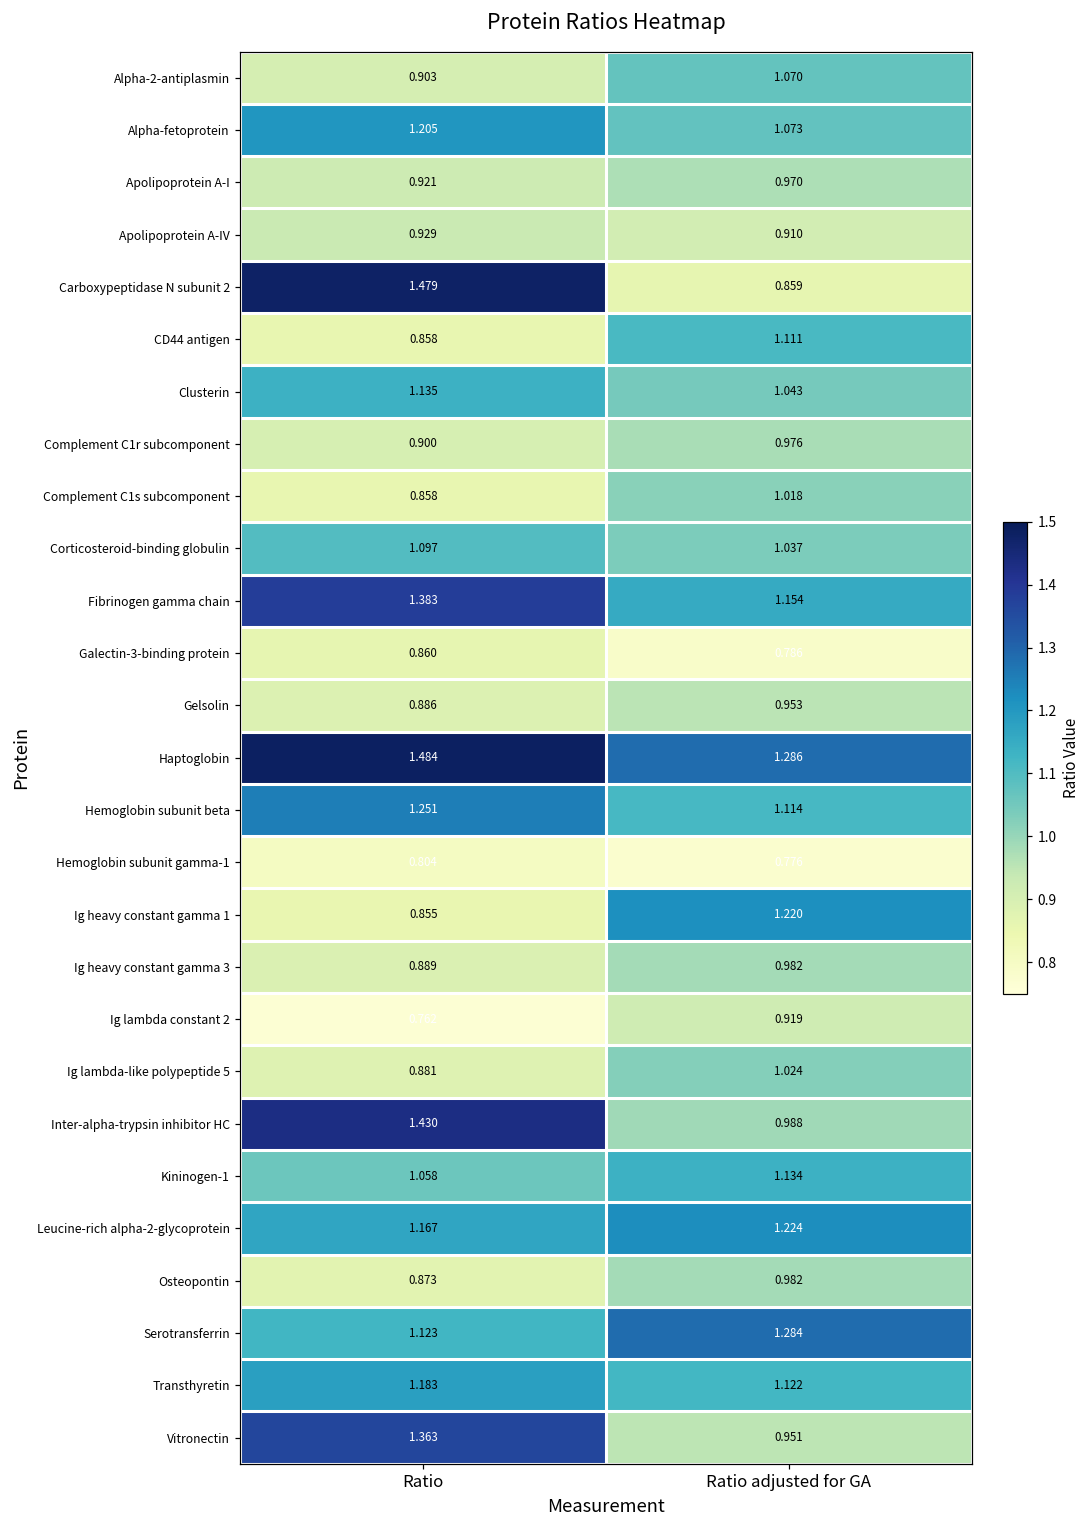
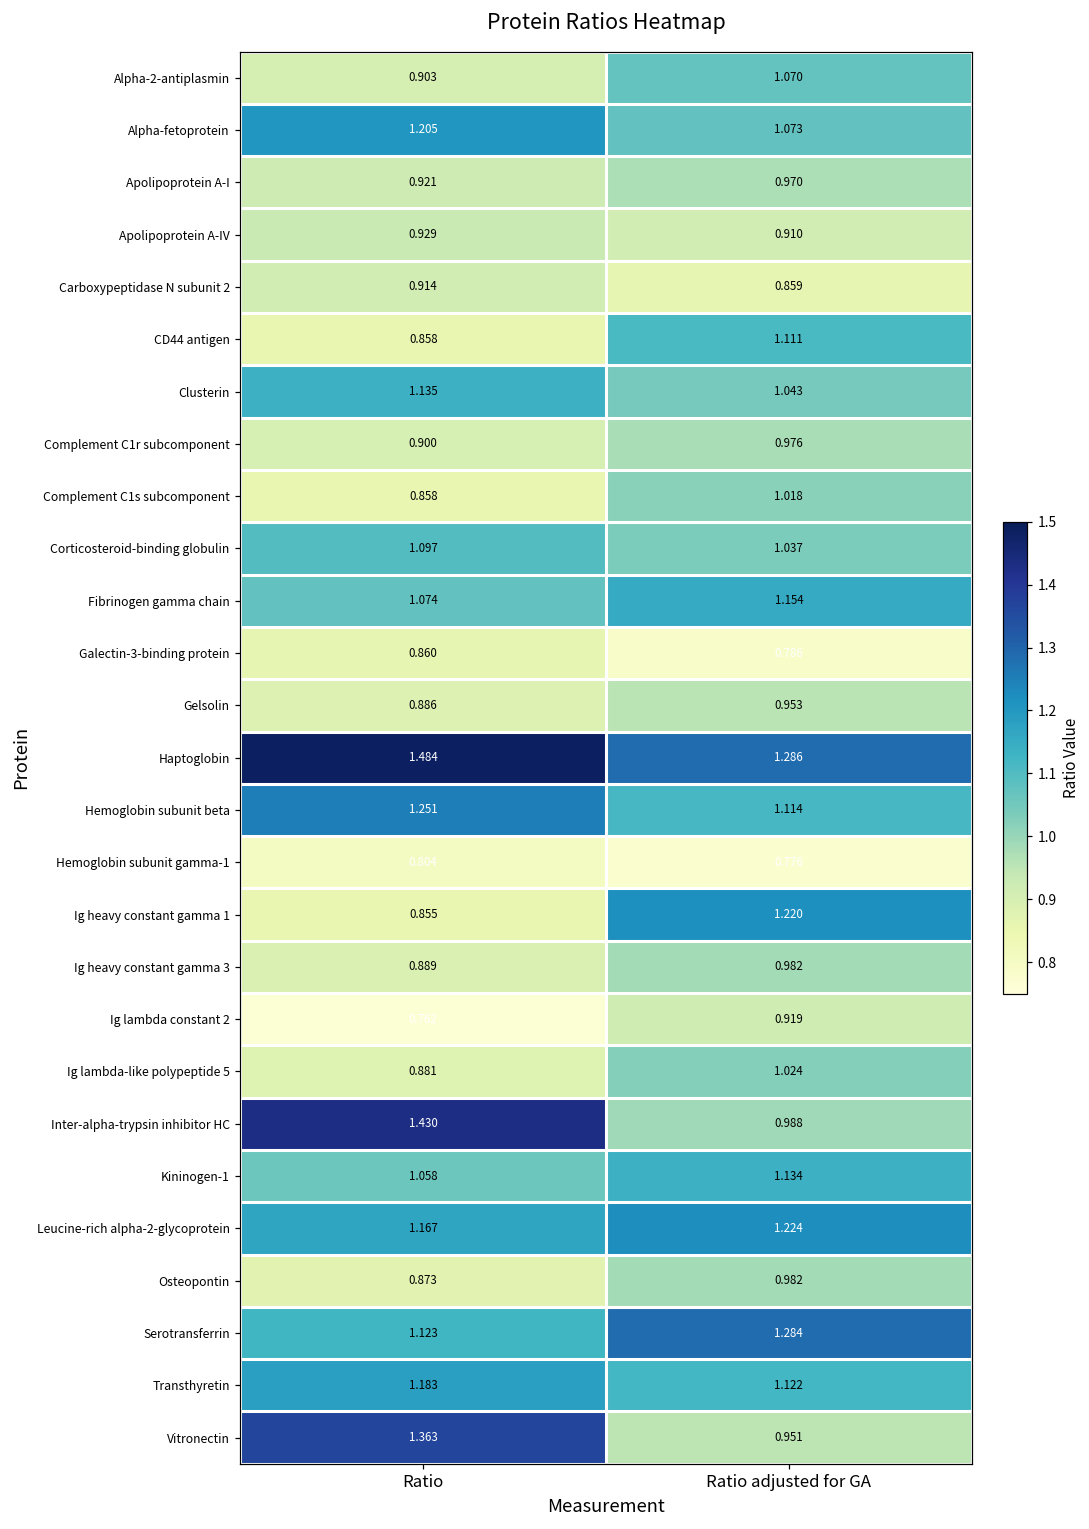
  {
    "Alpha-2-antiplasmin": {
      "Ratio": 0.903,
      "Ratio adjusted for GA": 1.070
    },
    "Alpha-fetoprotein": {
      "Ratio": 1.205,
      "Ratio adjusted for GA": 1.073
    },
    "Apolipoprotein A-I": {
      "Ratio": 0.921,
      "Ratio adjusted for GA": 0.970
    },
    "Apolipoprotein A-IV": {
      "Ratio": 0.929,
      "Ratio adjusted for GA": 0.910
    },
    "Carboxypeptidase N subunit 2": {
-     "Ratio": 1.479,
+     "Ratio": 0.914,
      "Ratio adjusted for GA": 0.859
    },
    "CD44 antigen": {
      "Ratio": 0.858,
      "Ratio adjusted for GA": 1.111
    },
    "Clusterin": {
      "Ratio": 1.135,
      "Ratio adjusted for GA": 1.043
    },
    "Complement C1r subcomponent": {
      "Ratio": 0.900,
      "Ratio adjusted for GA": 0.976
    },
    "Complement C1s subcomponent": {
      "Ratio": 0.858,
      "Ratio adjusted for GA": 1.018
    },
    "Corticosteroid-binding globulin": {
      "Ratio": 1.097,
      "Ratio adjusted for GA": 1.037
    },
    "Fibrinogen gamma chain": {
-     "Ratio": 1.383,
+     "Ratio": 1.074,
      "Ratio adjusted for GA": 1.154
    },
    "Galectin-3-binding protein": {
      "Ratio": 0.860,
      "Ratio adjusted for GA": 0.786
    },
    "Gelsolin": {
      "Ratio": 0.886,
      "Ratio adjusted for GA": 0.953
    },
    "Haptoglobin": {
      "Ratio": 1.484,
      "Ratio adjusted for GA": 1.286
    },
    "Hemoglobin subunit beta": {
      "Ratio": 1.251,
      "Ratio adjusted for GA": 1.114
    },
    "Hemoglobin subunit gamma-1": {
      "Ratio": 0.804,
      "Ratio adjusted for GA": 0.776
    },
    "Ig heavy constant gamma 1": {
      "Ratio": 0.855,
      "Ratio adjusted for GA": 1.220
    },
    "Ig heavy constant gamma 3": {
      "Ratio": 0.889,
      "Ratio adjusted for GA": 0.982
    },
    "Ig lambda constant 2": {
      "Ratio adjusted for GA": 0.919
    },
    "Ig lambda-like polypeptide 5": {
      "Ratio": 0.881,
      "Ratio adjusted for GA": 1.024
    },
    "Inter-alpha-trypsin inhibitor HC": {
      "Ratio": 1.430,
      "Ratio adjusted for GA": 0.988
    },
    "Kininogen-1": {
      "Ratio": 1.058,
      "Ratio adjusted for GA": 1.134
    },
    "Leucine-rich alpha-2-glycoprotein": {
      "Ratio": 1.167,
      "Ratio adjusted for GA": 1.224
    },
    "Osteopontin": {
      "Ratio": 0.873,
      "Ratio adjusted for GA": 0.982
    },
    "Serotransferrin": {
      "Ratio": 1.123,
      "Ratio adjusted for GA": 1.284
    },
    "Transthyretin": {
      "Ratio": 1.183,
      "Ratio adjusted for GA": 1.122
    },
    "Vitronectin": {
      "Ratio": 1.363,
      "Ratio adjusted for GA": 0.951
    }
  }
